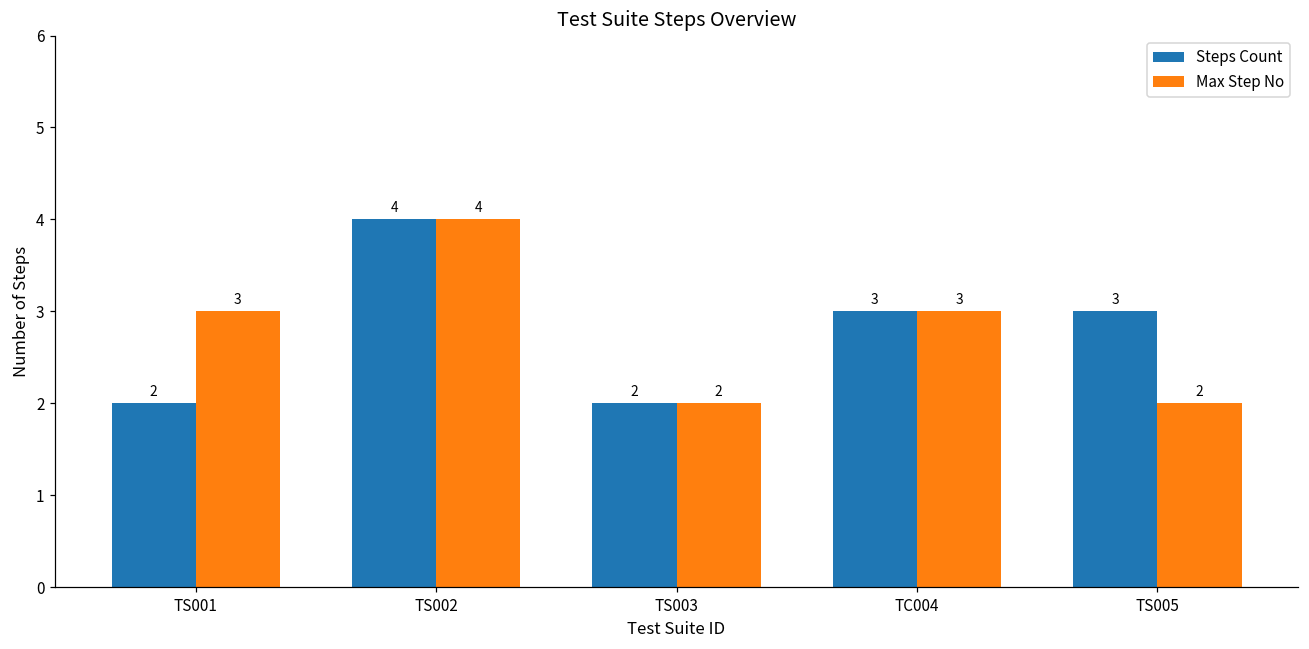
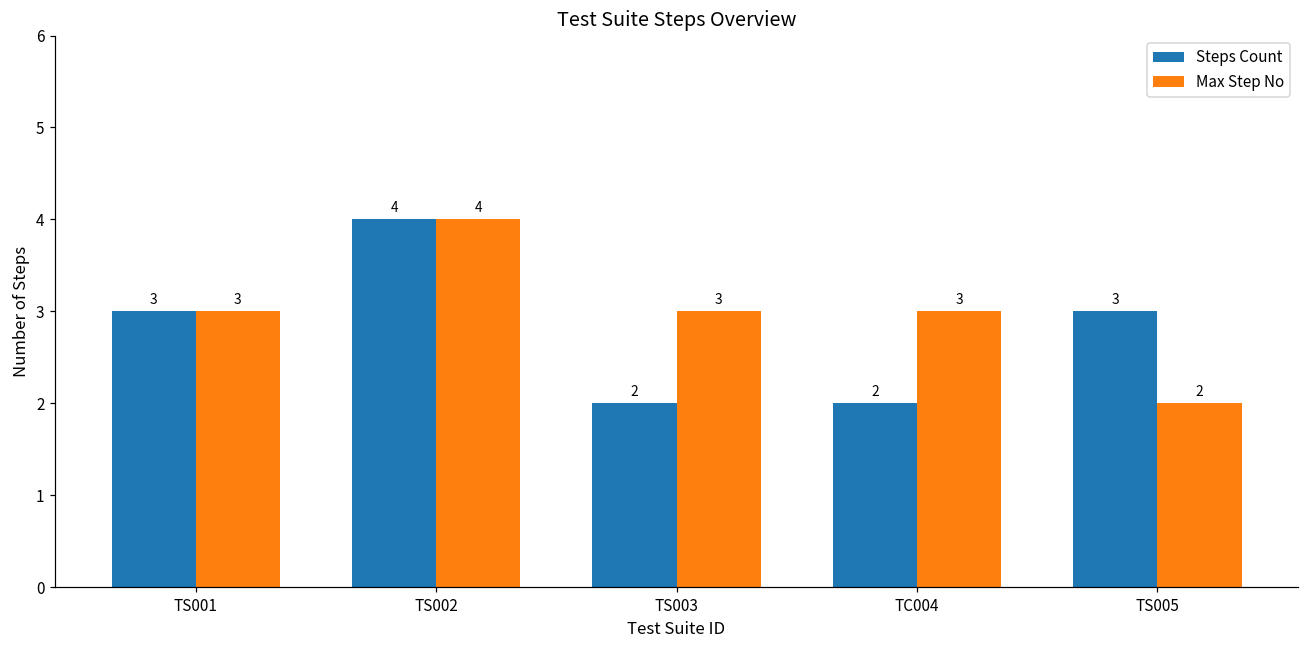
  {
    "Steps Count": {
-     "TS001": 2,
+     "TS001": 3,
      "TS002": 4,
      "TS003": 2,
-     "TC004": 3,
+     "TC004": 2,
      "TS005": 3
    },
    "Max Step No": {
      "TS001": 3,
      "TS002": 4,
-     "TS003": 2,
+     "TS003": 3,
      "TC004": 3,
      "TS005": 2
    }
  }
